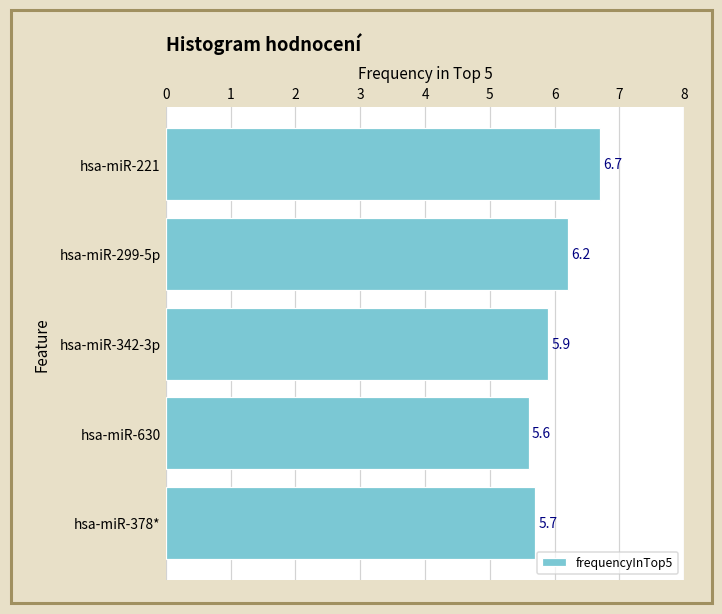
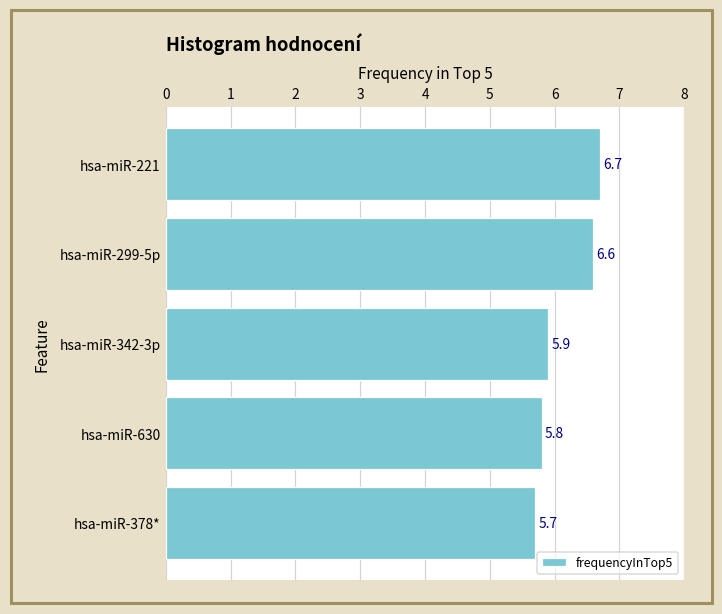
  {
    "hsa-miR-221": 6.7,
-   "hsa-miR-299-5p": 6.2,
+   "hsa-miR-299-5p": 6.6,
    "hsa-miR-342-3p": 5.9,
-   "hsa-miR-630": 5.6,
+   "hsa-miR-630": 5.8,
    "hsa-miR-378*": 5.7
  }
